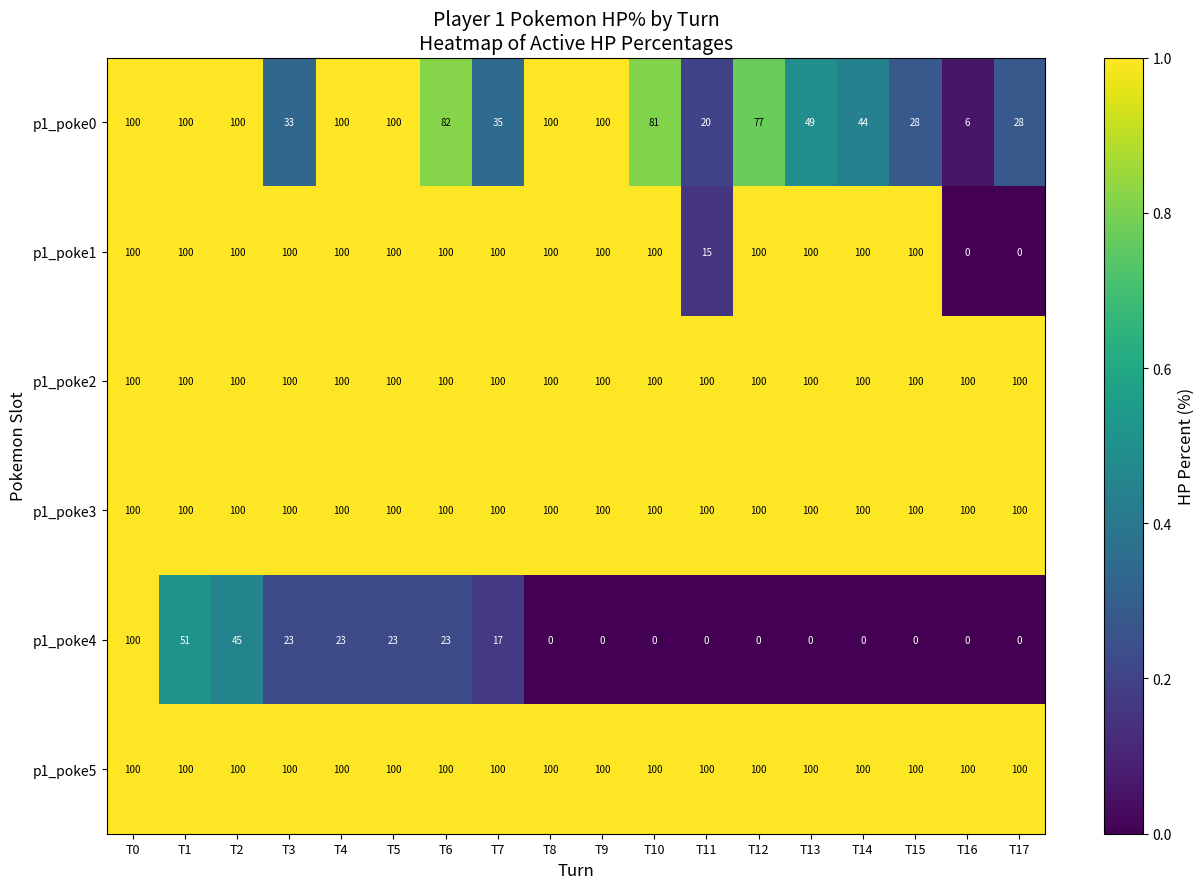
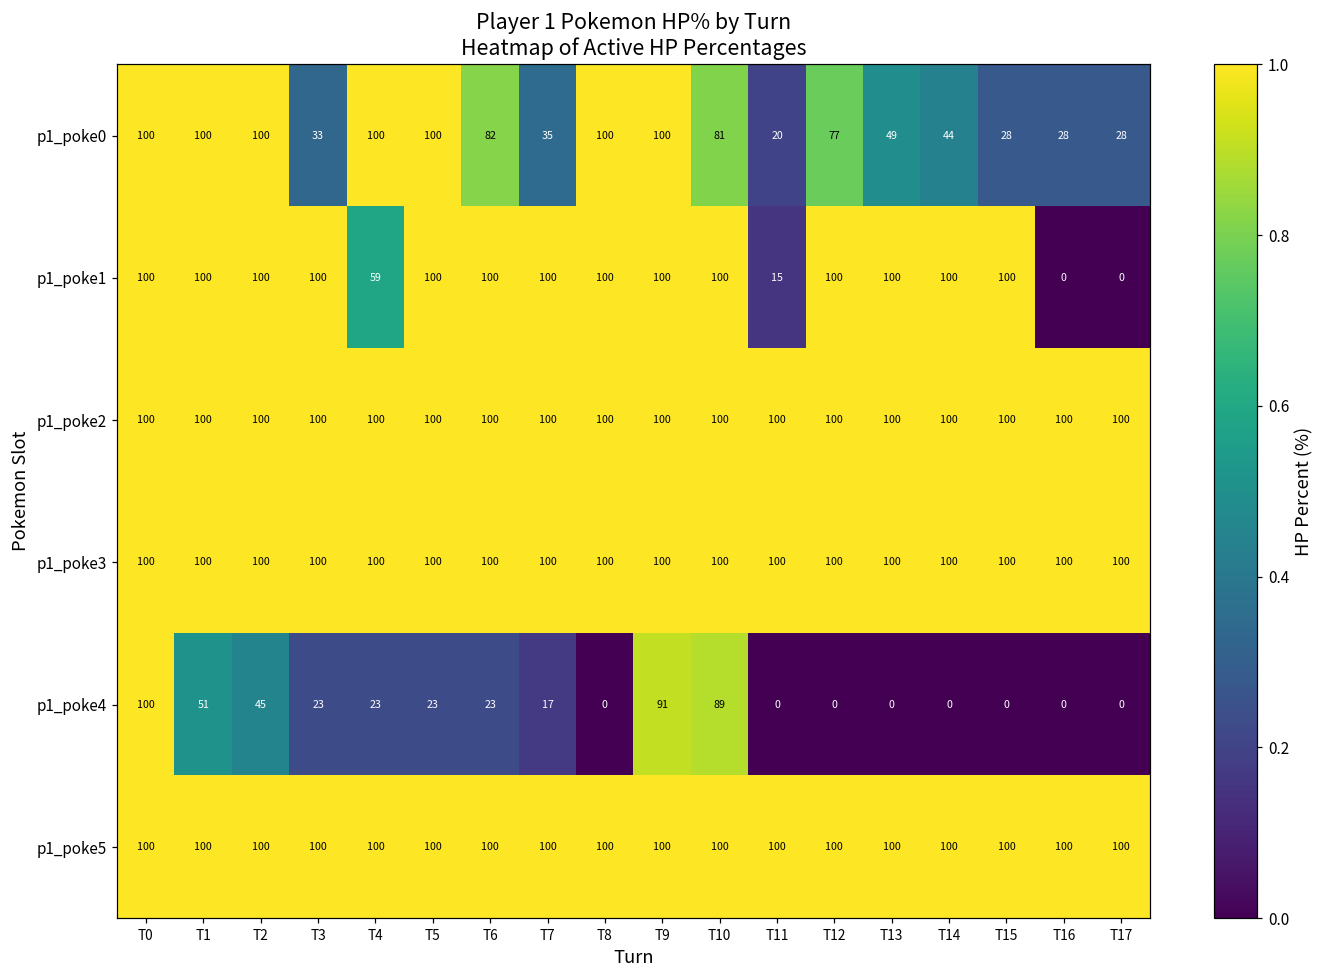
  {
    "p1_poke0": {
      "T0": 100,
      "T1": 100,
      "T2": 100,
      "T3": 33,
      "T4": 100,
      "T5": 100,
      "T6": 82,
      "T7": 35,
      "T8": 100,
      "T9": 100,
      "T10": 81,
      "T11": 20,
      "T12": 77,
      "T13": 49,
      "T14": 44,
      "T15": 28,
-     "T16": 6,
+     "T16": 28,
      "T17": 28
    },
    "p1_poke1": {
      "T0": 100,
      "T1": 100,
      "T2": 100,
      "T3": 100,
-     "T4": 100,
+     "T4": 59,
      "T5": 100,
      "T6": 100,
      "T7": 100,
      "T8": 100,
      "T9": 100,
      "T10": 100,
      "T11": 15,
      "T12": 100,
      "T13": 100,
      "T14": 100,
      "T15": 100,
      "T16": 0,
      "T17": 0
    },
    "p1_poke2": {
      "T0": 100,
      "T1": 100,
      "T2": 100,
      "T3": 100,
      "T4": 100,
      "T5": 100,
      "T6": 100,
      "T7": 100,
      "T8": 100,
      "T9": 100,
      "T10": 100,
      "T11": 100,
      "T12": 100,
      "T13": 100,
      "T14": 100,
      "T15": 100,
      "T16": 100,
      "T17": 100
    },
    "p1_poke3": {
      "T0": 100,
      "T1": 100,
      "T2": 100,
      "T3": 100,
      "T4": 100,
      "T5": 100,
      "T6": 100,
      "T7": 100,
      "T8": 100,
      "T9": 100,
      "T10": 100,
      "T11": 100,
      "T12": 100,
      "T13": 100,
      "T14": 100,
      "T15": 100,
      "T16": 100,
      "T17": 100
    },
    "p1_poke4": {
      "T0": 100,
      "T1": 51,
      "T2": 45,
      "T3": 23,
      "T4": 23,
      "T5": 23,
      "T6": 23,
      "T7": 17,
      "T8": 0,
-     "T9": 0,
-     "T10": 0,
+     "T9": 91,
+     "T10": 89,
      "T11": 0,
      "T12": 0,
      "T13": 0,
      "T14": 0,
      "T15": 0,
      "T16": 0,
      "T17": 0
    },
    "p1_poke5": {
      "T0": 100,
      "T1": 100,
      "T2": 100,
      "T3": 100,
      "T4": 100,
      "T5": 100,
      "T6": 100,
      "T7": 100,
      "T8": 100,
      "T9": 100,
      "T10": 100,
      "T11": 100,
      "T12": 100,
      "T13": 100,
      "T14": 100,
      "T15": 100,
      "T16": 100,
      "T17": 100
    }
  }
